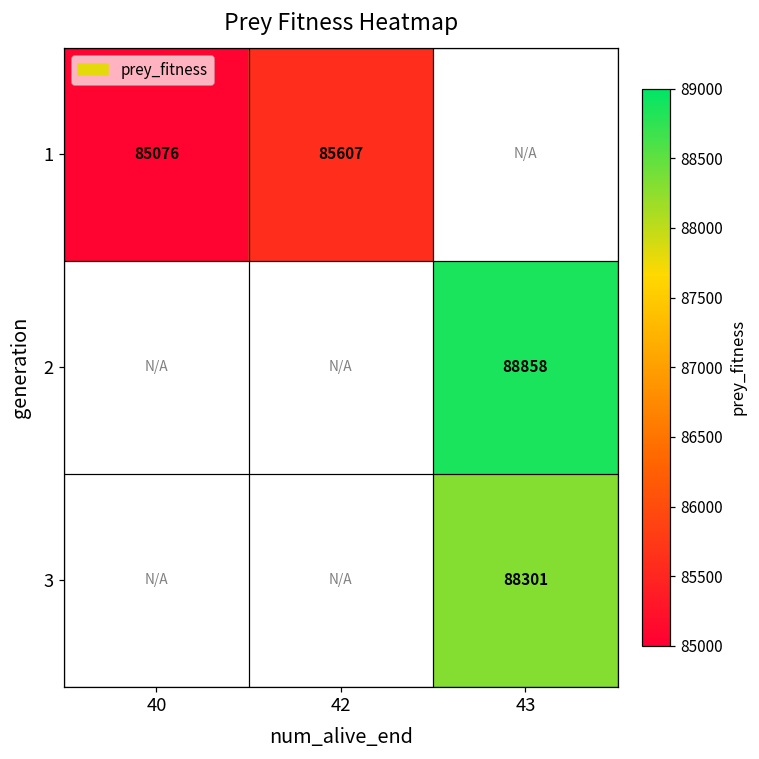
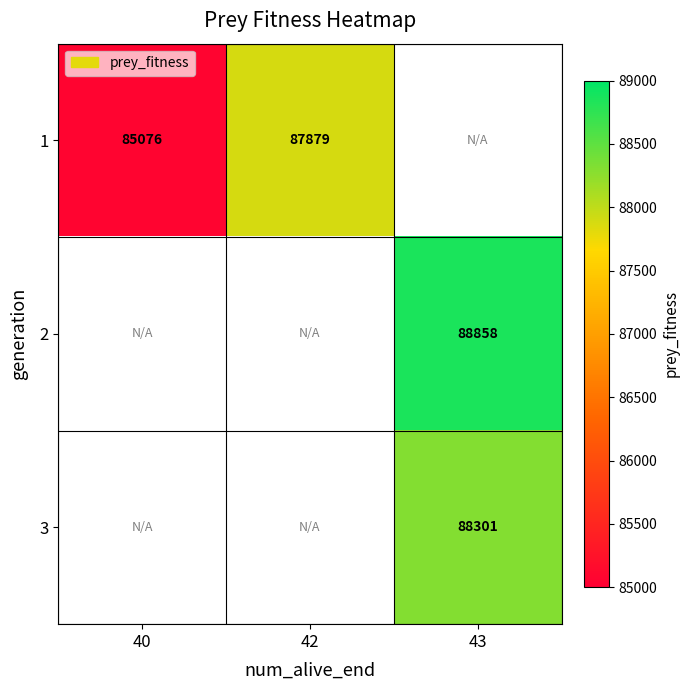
  {
    "1": {
      "40": 85076,
-     "42": 85607
+     "42": 87879
    },
    "2": {
      "43": 88858
    },
    "3": {
      "43": 88301
    }
  }
